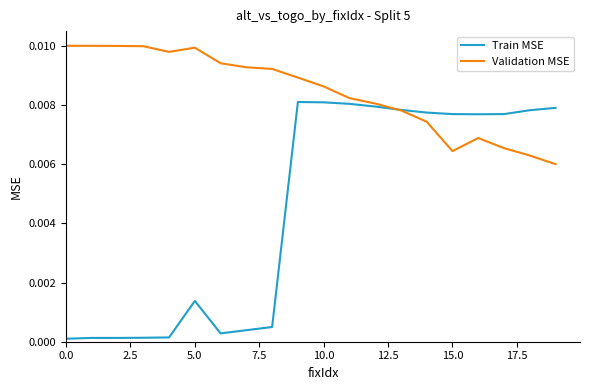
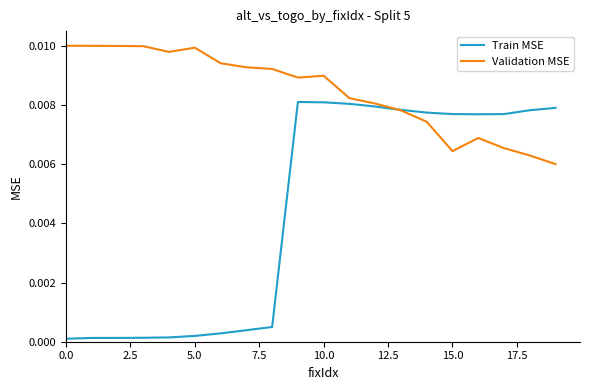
  {
    "Train MSE": {
      "0.0": 0.0001,
-     "5.0": 0.0014,
+     "5.0": 0.0002,
      "10.0": 0.0081,
      "15.0": 0.0077
    },
    "Validation MSE": {
      "0.0": 0.0100,
      "5.0": 0.0099,
-     "10.0": 0.0086,
+     "10.0": 0.0090,
      "15.0": 0.0064
    }
  }
